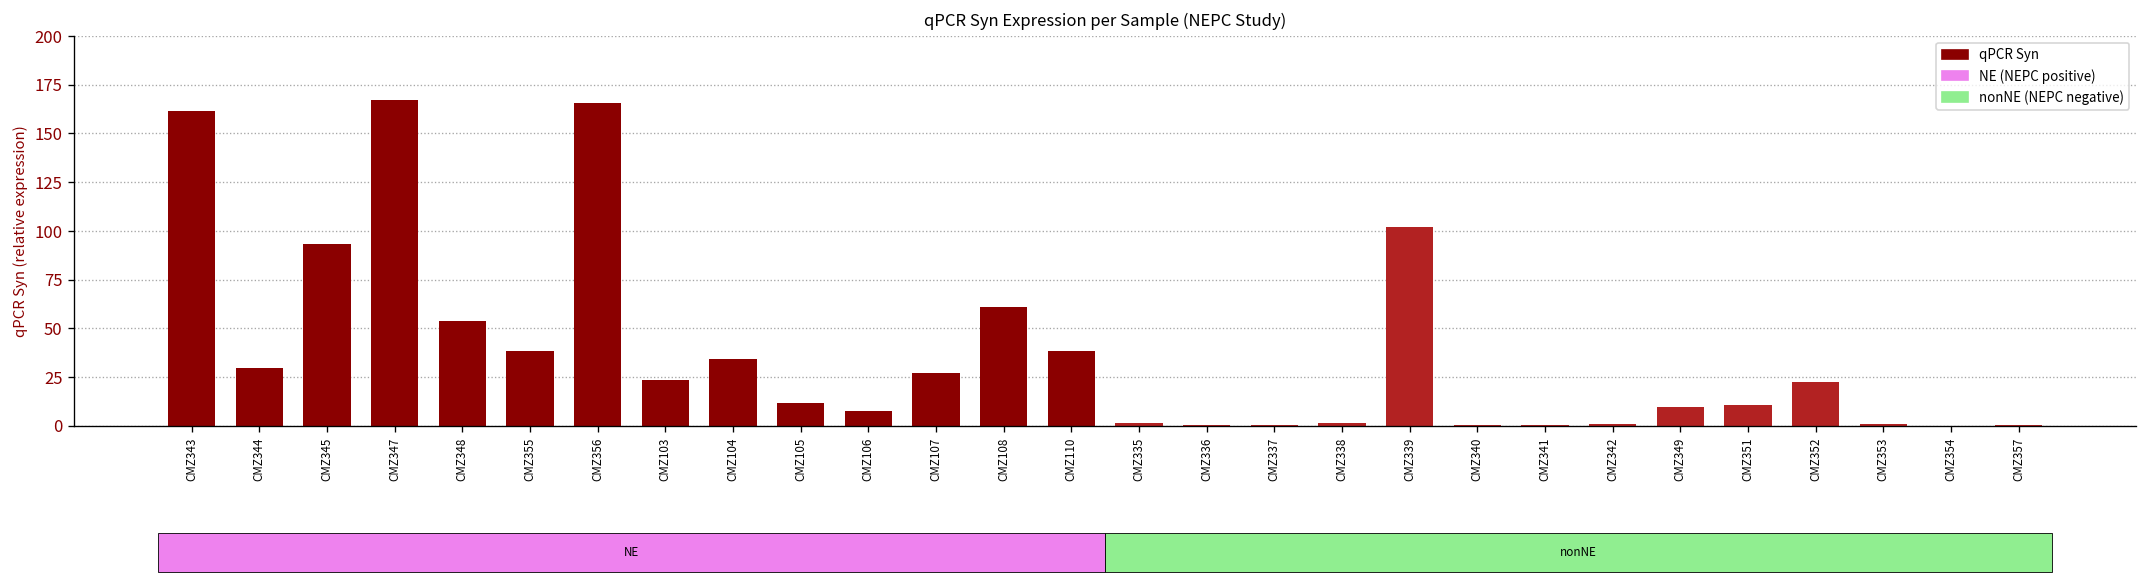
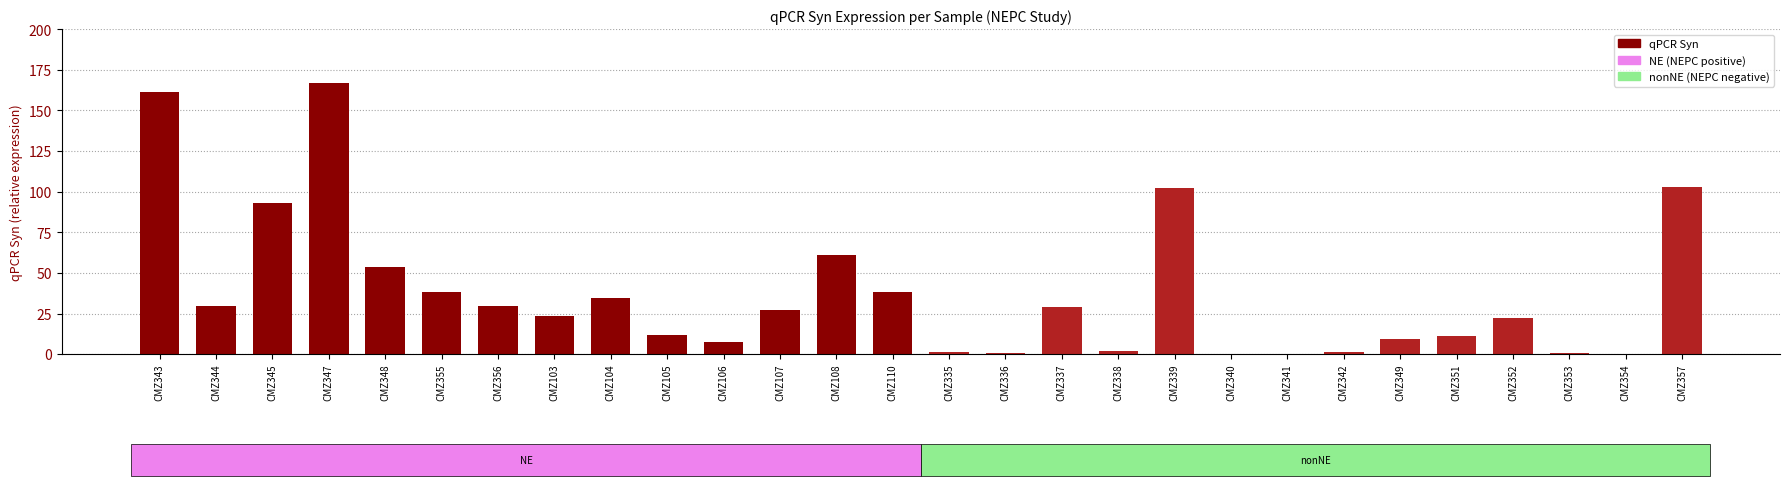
  {
    "CMZ343": 161,
    "CMZ344": 30,
    "CMZ345": 93,
    "CMZ347": 167,
    "CMZ348": 54,
    "CMZ355": 38,
-   "CMZ356": 166,
+   "CMZ356": 29,
    "CMZ103": 24,
    "CMZ104": 34,
    "CMZ105": 12,
    "CMZ106": 7,
    "CMZ107": 27,
    "CMZ108": 61,
    "CMZ110": 38,
-   "CMZ337": 0,
+   "CMZ337": 29,
    "CMZ338": 2,
    "CMZ339": 102,
    "CMZ349": 9,
    "CMZ351": 11,
    "CMZ352": 23,
-   "CMZ357": 0
+   "CMZ357": 103
  }
